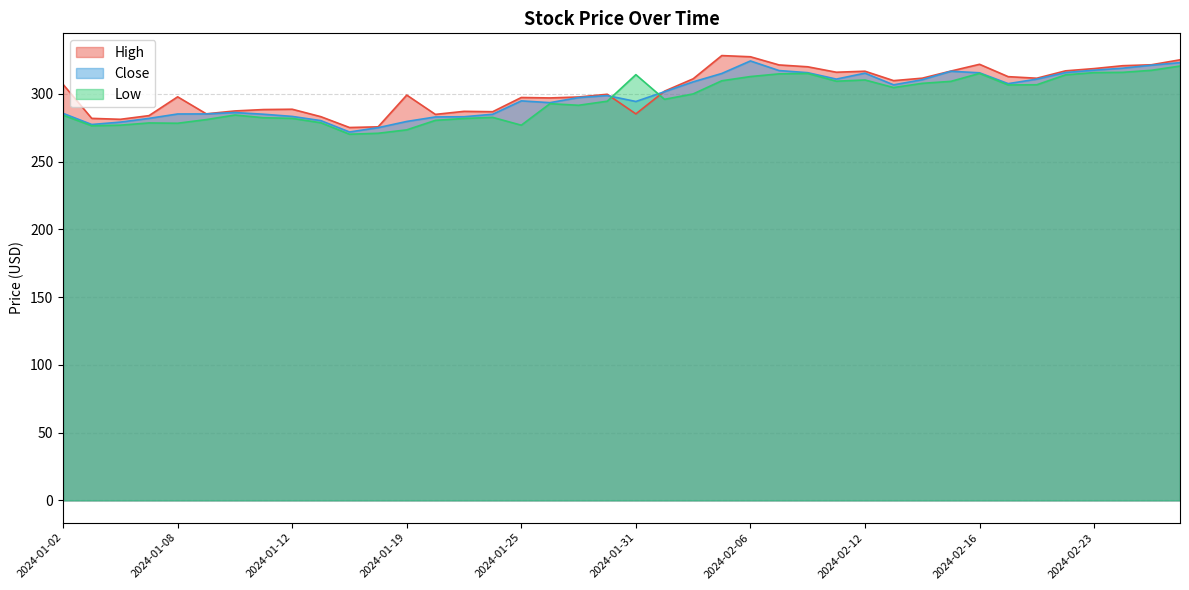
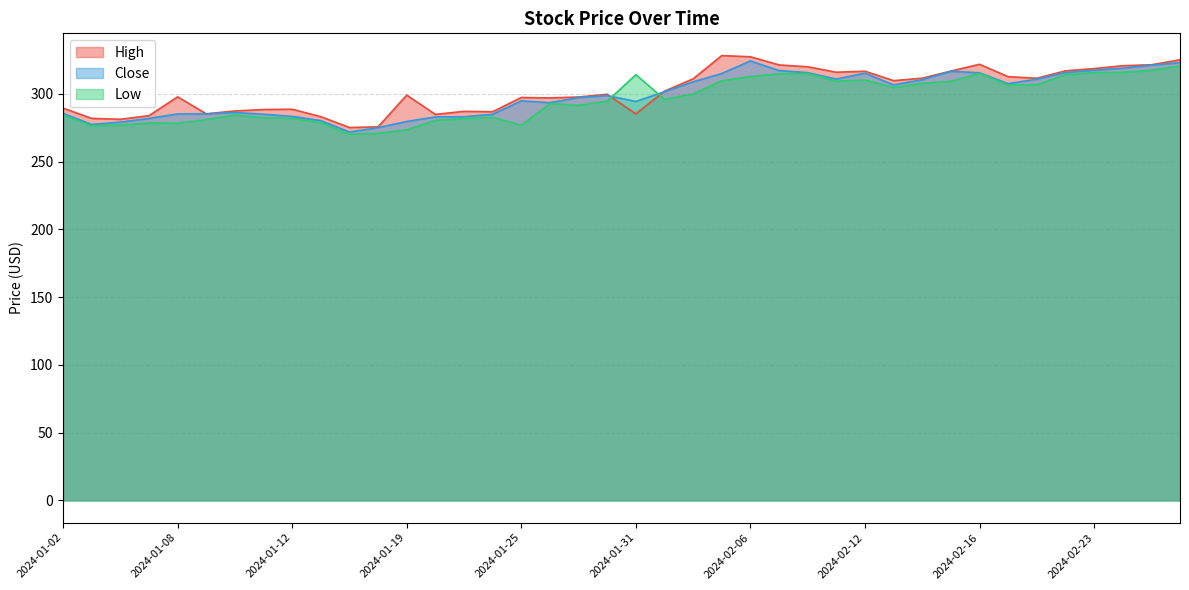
  {
    "High": {
-     "2024-01-02": 307,
+     "2024-01-02": 289,
      "2024-01-08": 298,
      "2024-01-12": 289,
      "2024-01-19": 299,
      "2024-01-25": 297,
      "2024-01-31": 285,
      "2024-02-06": 327,
      "2024-02-16": 322
    },
    "Close": {
      "2024-01-08": 285,
      "2024-01-19": 280,
      "2024-01-25": 295,
      "2024-01-31": 294,
      "2024-02-06": 324
    },
    "Low": {
      "2024-01-08": 278,
      "2024-01-19": 273,
      "2024-01-25": 277,
      "2024-01-31": 314,
      "2024-02-06": 313,
      "2024-02-12": 310
    }
  }
